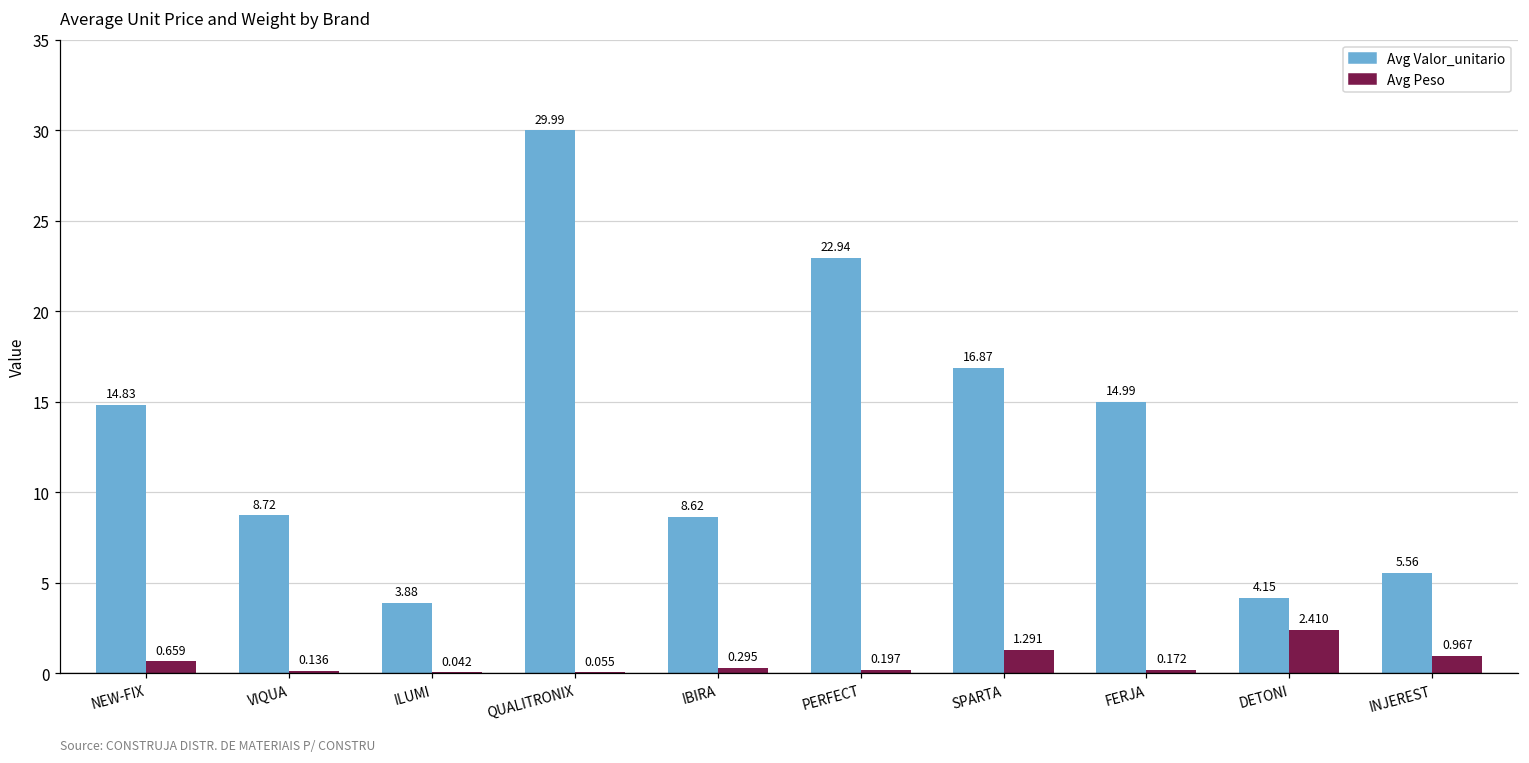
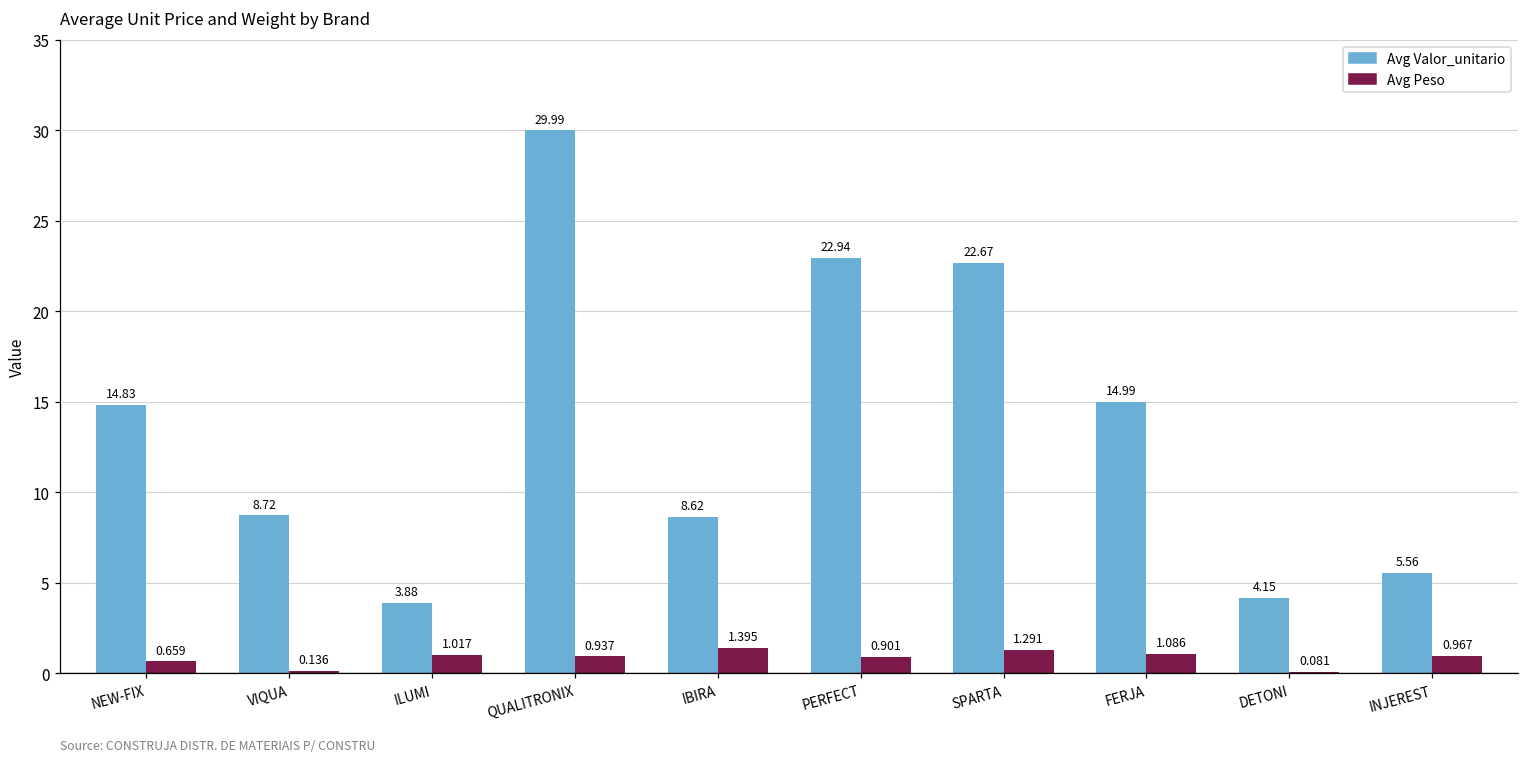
  {
    "Avg Valor_unitario": {
      "NEW-FIX": 14.83,
      "VIQUA": 8.72,
      "ILUMI": 3.88,
      "QUALITRONIX": 29.99,
      "IBIRA": 8.62,
      "PERFECT": 22.94,
-     "SPARTA": 16.87,
+     "SPARTA": 22.67,
      "FERJA": 14.99,
      "DETONI": 4.15,
      "INJEREST": 5.56
    },
    "Avg Peso": {
      "NEW-FIX": 0.659,
      "VIQUA": 0.136,
-     "ILUMI": 0.042,
-     "QUALITRONIX": 0.055,
-     "IBIRA": 0.295,
-     "PERFECT": 0.197,
+     "ILUMI": 1.017,
+     "QUALITRONIX": 0.937,
+     "IBIRA": 1.395,
+     "PERFECT": 0.901,
      "SPARTA": 1.291,
-     "FERJA": 0.172,
-     "DETONI": 2.410,
+     "FERJA": 1.086,
+     "DETONI": 0.081,
      "INJEREST": 0.967
    }
  }
